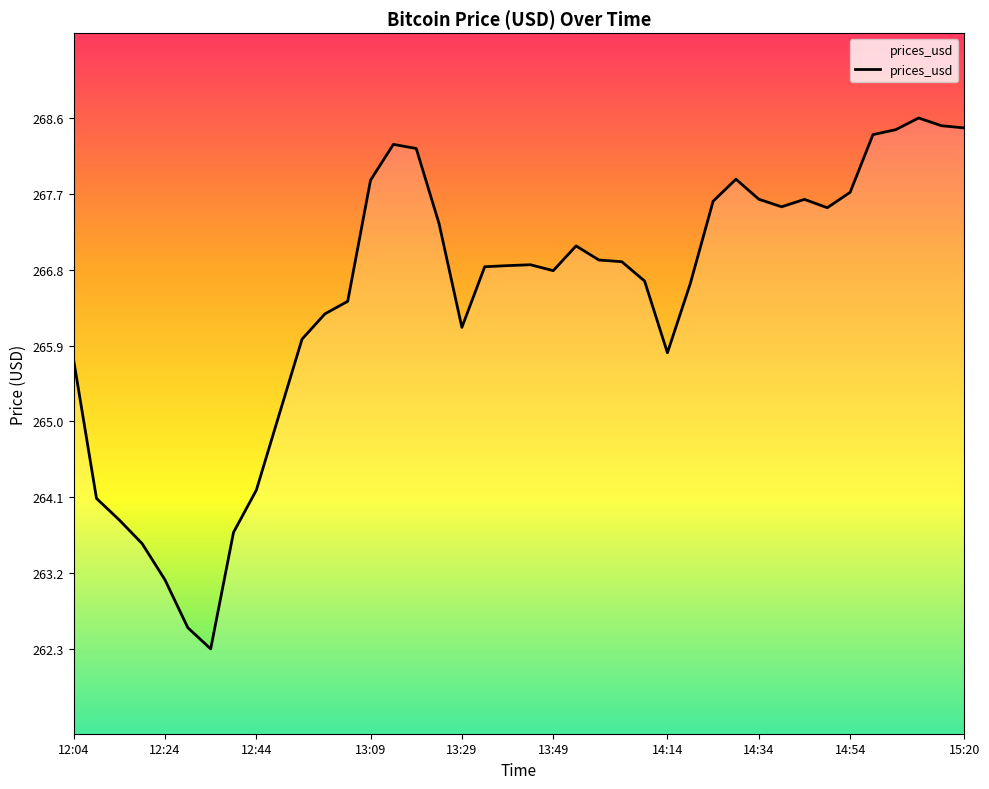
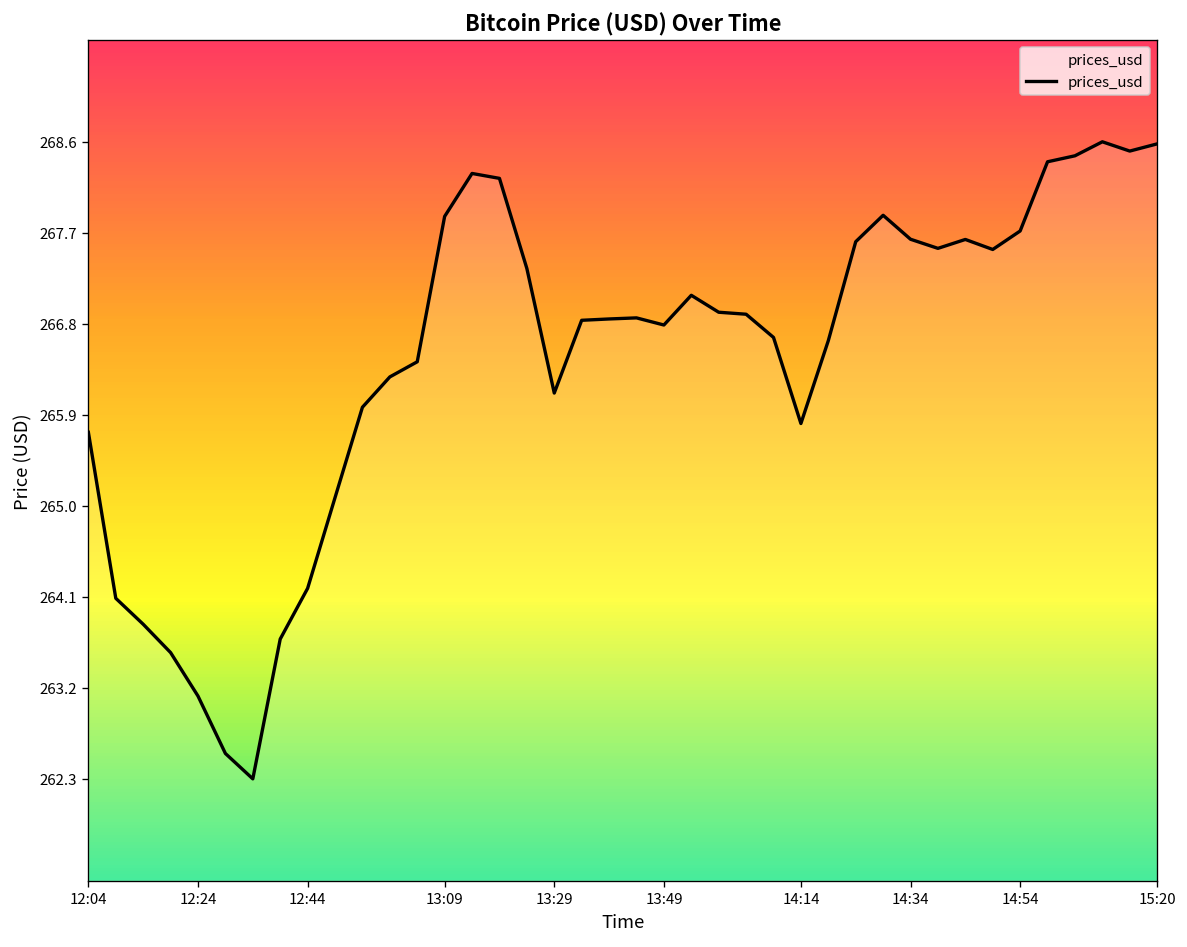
  {
    "12:04": 265.7,
    "12:24": 263.1,
    "12:44": 264.2,
    "13:09": 267.8,
    "13:29": 266.1,
    "13:49": 266.8,
    "14:14": 265.8,
    "14:34": 267.6,
    "14:54": 267.7,
-   "15:20": 268.4
+   "15:20": 268.5
  }
